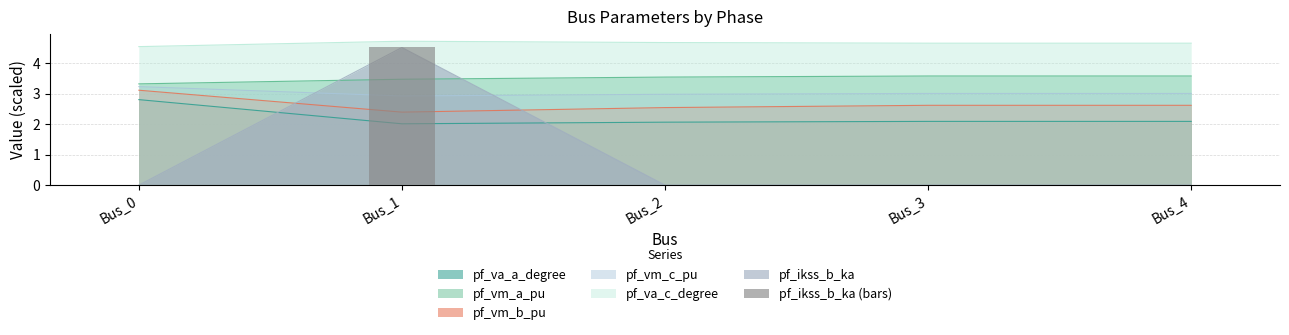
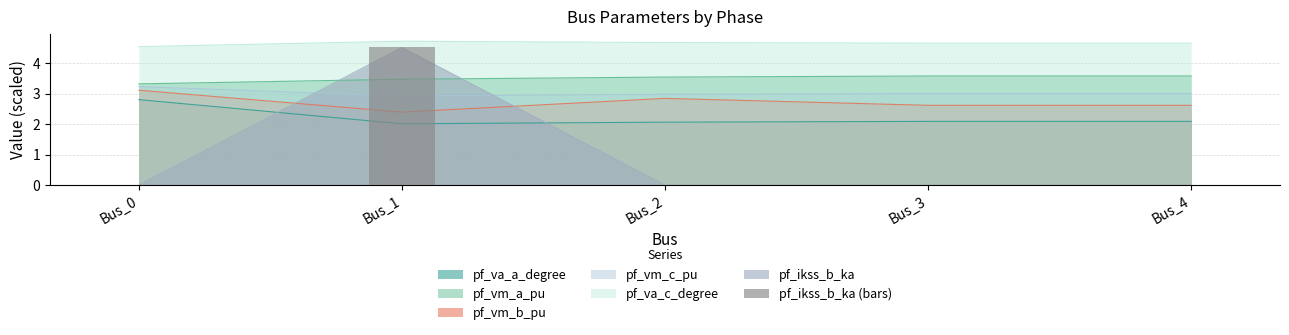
  {
    "pf_vm_b_pu": {
      "Bus_0": 3.1,
      "Bus_1": 2.4,
-     "Bus_2": 2.5,
+     "Bus_2": 2.8,
      "Bus_3": 2.6,
      "Bus_4": 2.6
    }
  }
